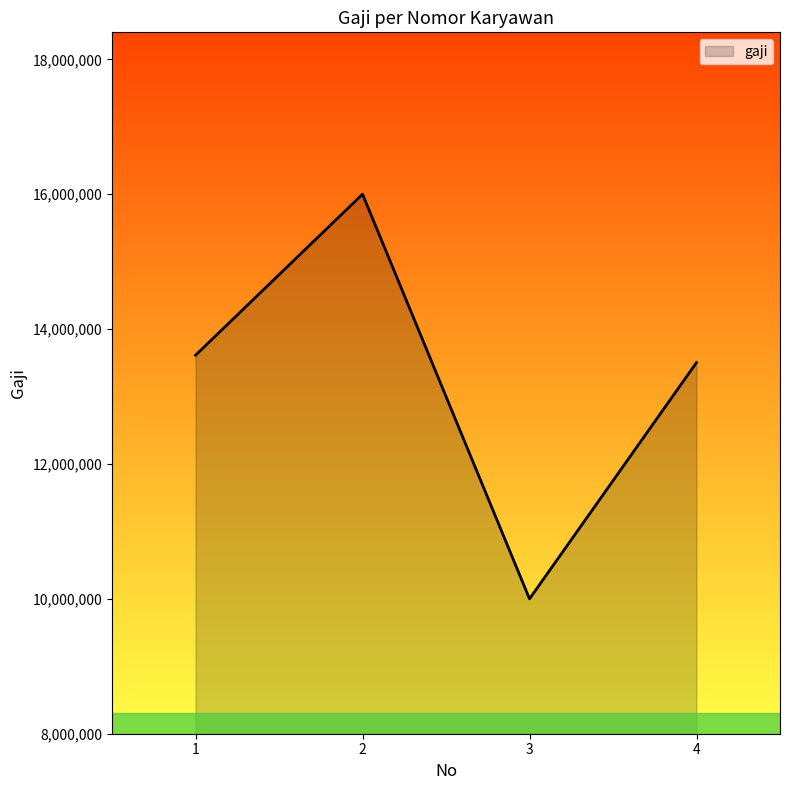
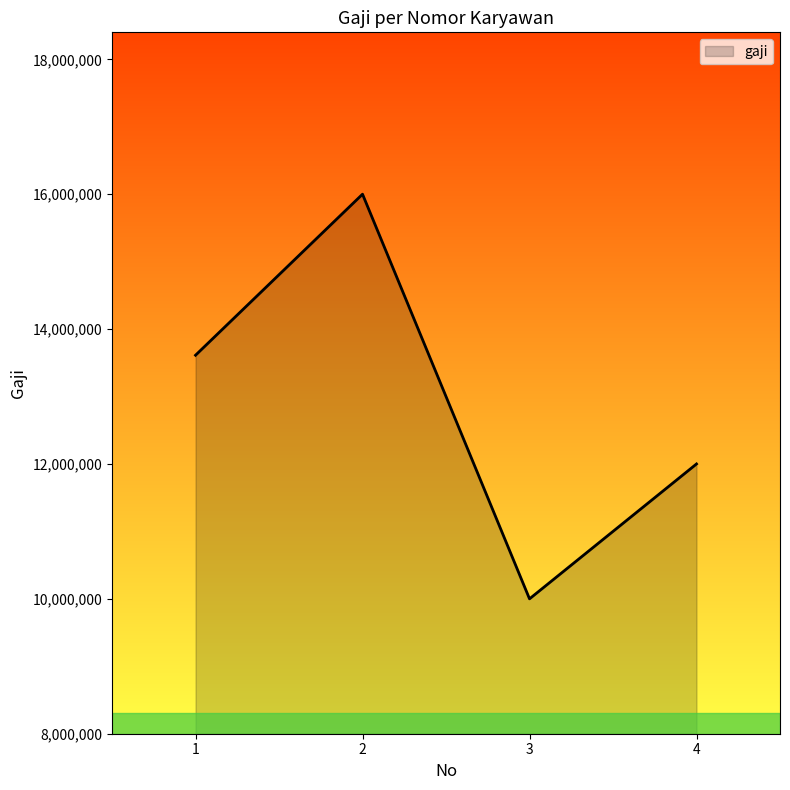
  {
    "1": "13,600,000",
    "2": "16,000,000",
    "3": "10,000,000",
-   "4": "13,500,000"
+   "4": "12,000,000"
  }
